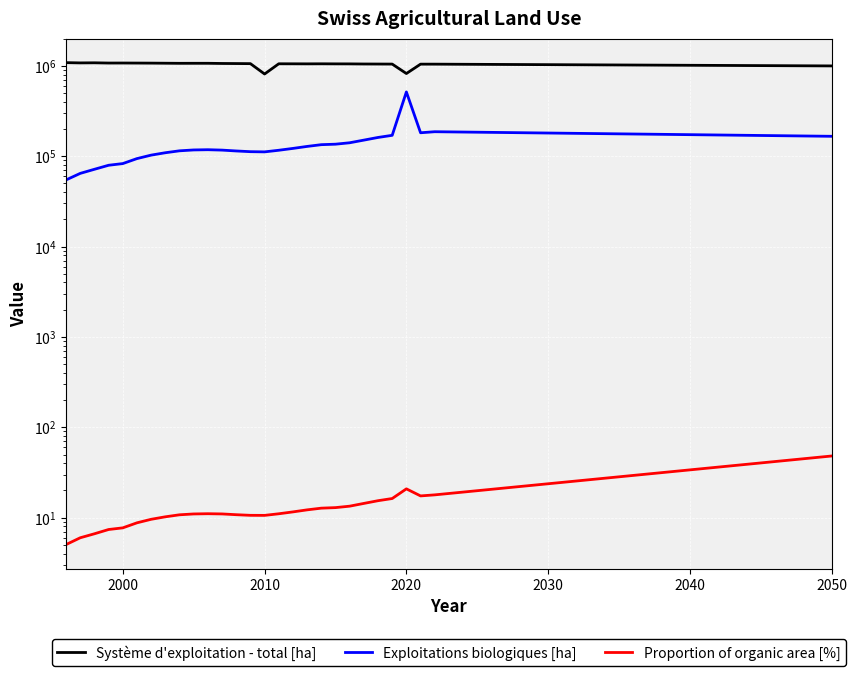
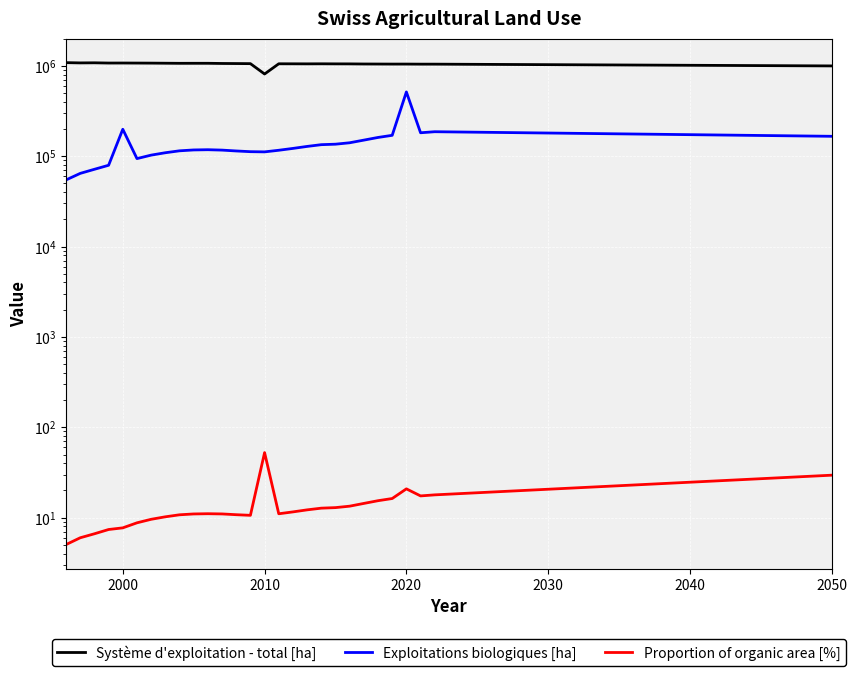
  {
    "Système d'exploitation - total [ha]": {
      "2000": 1100000,
      "2010": 800000,
-     "2020": 800000,
+     "2020": 1000000,
      "2050": 1000000
    },
    "Exploitations biologiques [ha]": {
-     "2000": 80000,
+     "2000": 200000,
      "2010": 110000,
      "2020": 500000,
      "2050": 170000
    },
    "Proportion of organic area [%]": {
      "2000": 8,
-     "2010": 11,
+     "2010": 50,
      "2020": 21,
-     "2050": 50
+     "2050": 30
    }
  }
